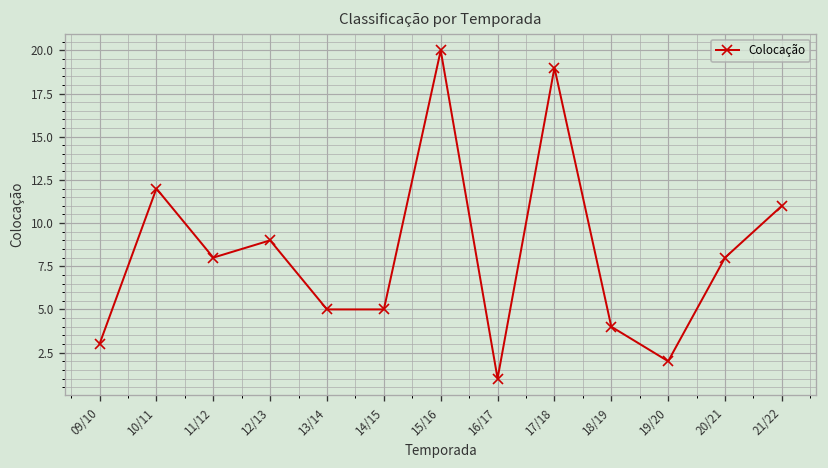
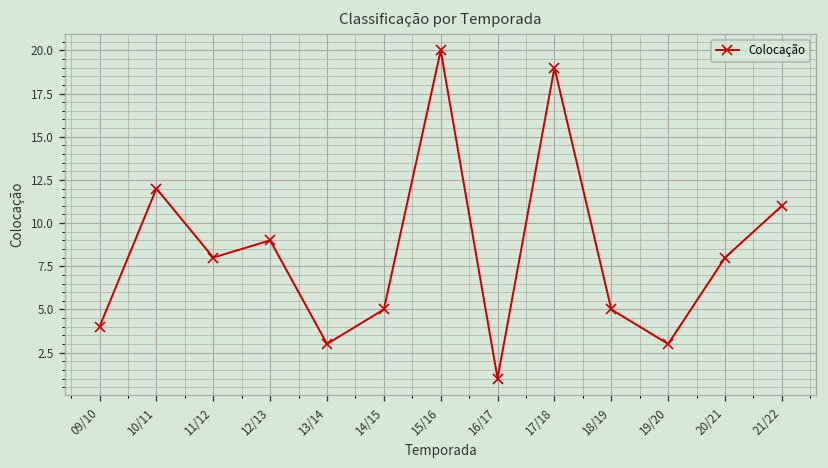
  {
-   "09/10": 3,
+   "09/10": 4,
    "10/11": 12,
    "11/12": 8,
    "12/13": 9,
-   "13/14": 5,
+   "13/14": 3,
    "14/15": 5,
    "15/16": 20,
    "16/17": 1,
    "17/18": 19,
-   "18/19": 4,
-   "19/20": 2,
+   "18/19": 5,
+   "19/20": 3,
    "20/21": 8,
    "21/22": 11
  }
